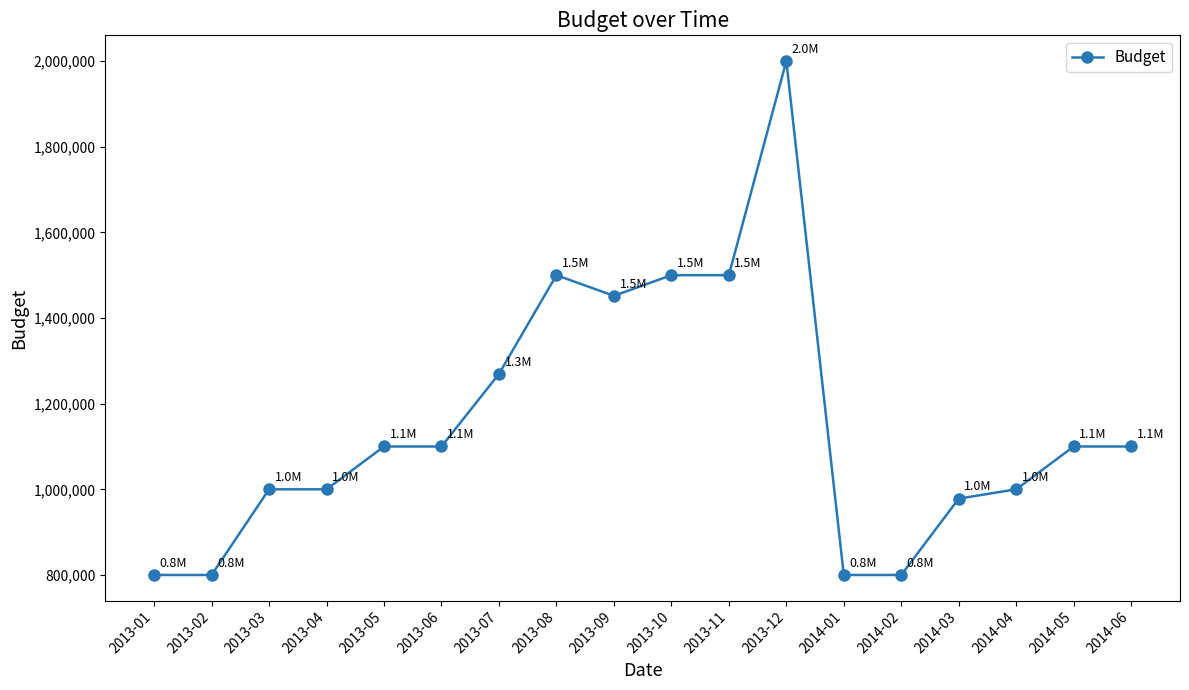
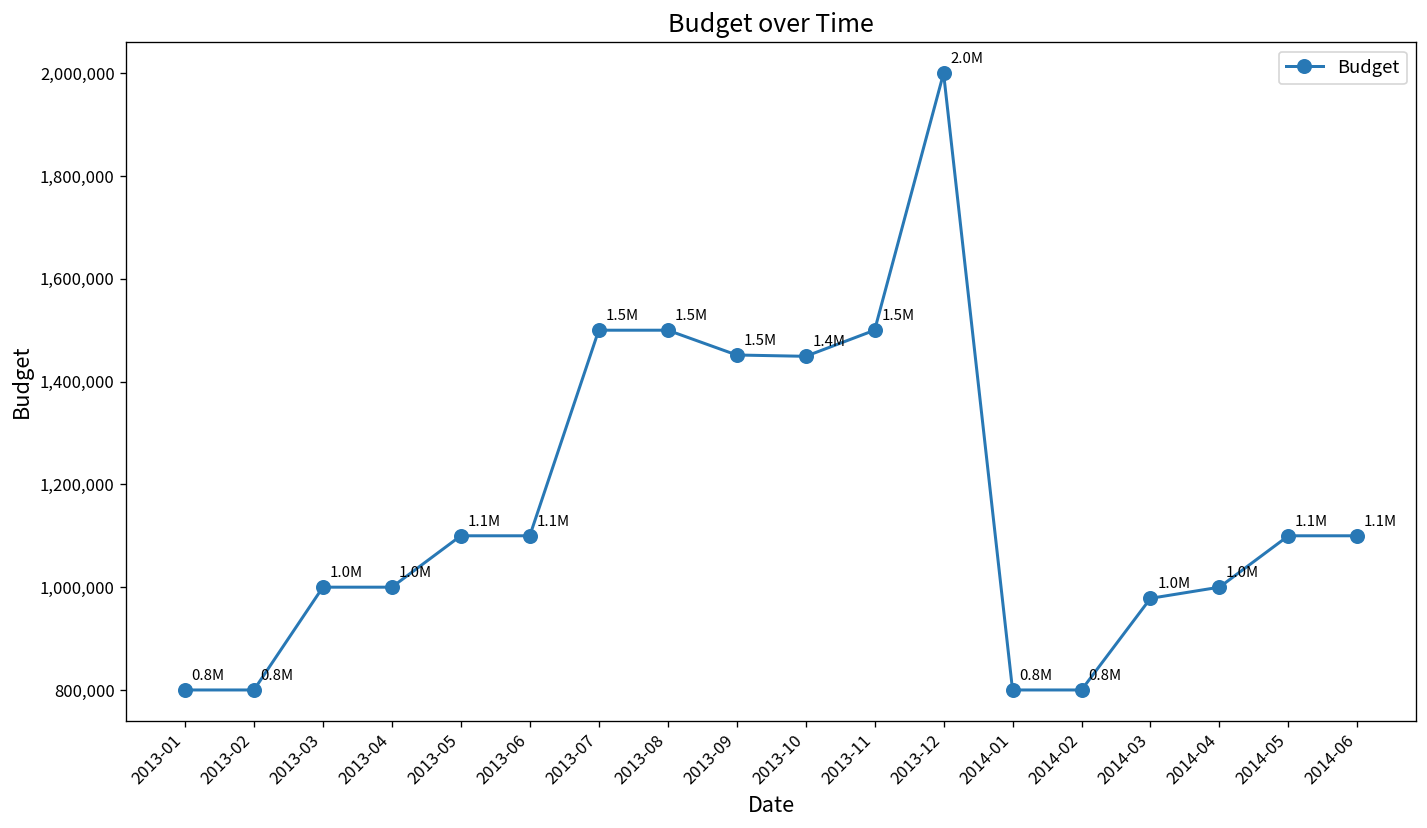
  {
    "2013-01": "0.8M",
    "2013-02": "0.8M",
    "2013-03": "1.0M",
    "2013-04": "1.0M",
    "2013-05": "1.1M",
    "2013-06": "1.1M",
-   "2013-07": "1.3M",
+   "2013-07": "1.5M",
    "2013-08": "1.5M",
    "2013-09": "1.5M",
-   "2013-10": "1.5M",
+   "2013-10": "1.4M",
    "2013-11": "1.5M",
    "2013-12": "2.0M",
    "2014-01": "0.8M",
    "2014-02": "0.8M",
    "2014-03": "1.0M",
    "2014-04": "1.0M",
    "2014-05": "1.1M",
    "2014-06": "1.1M"
  }
